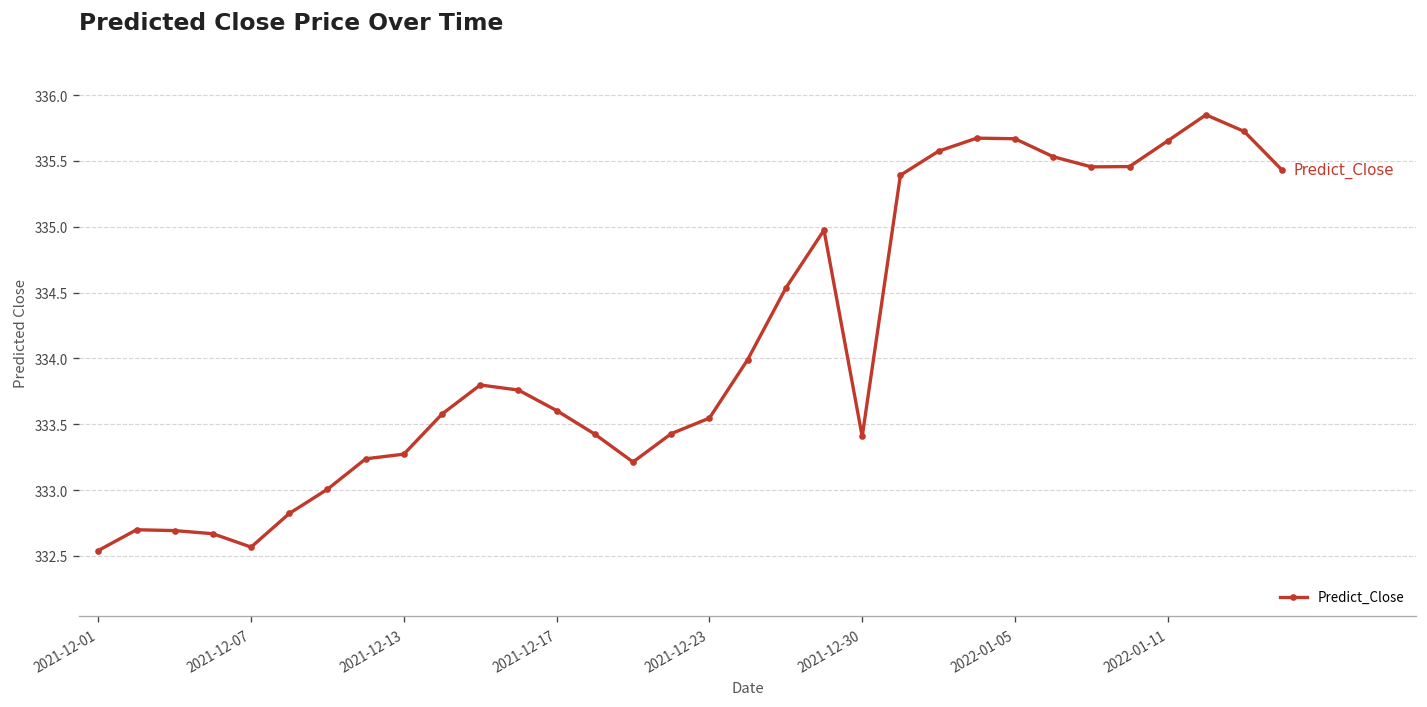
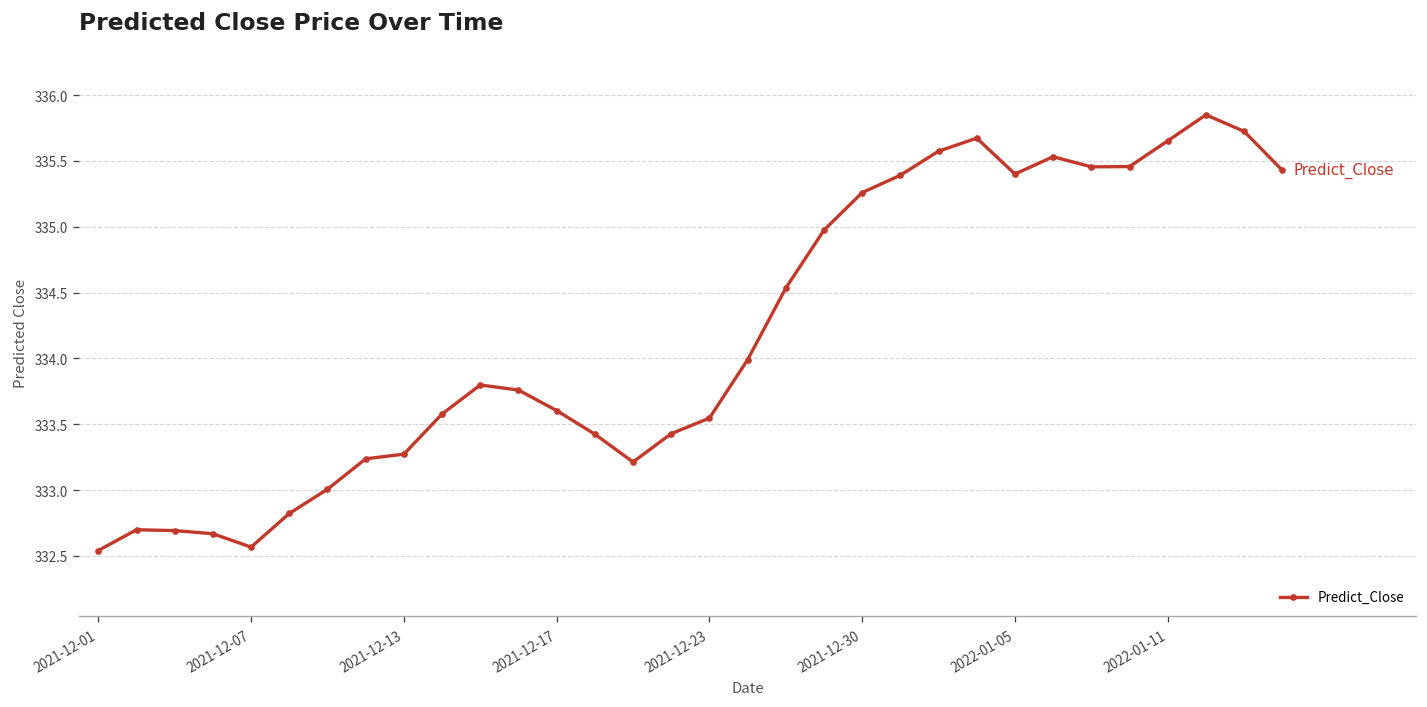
  {
    "2021-12-01": 332.54,
    "2021-12-07": 332.57,
    "2021-12-13": 333.27,
    "2021-12-17": 333.60,
    "2021-12-23": 333.55,
-   "2021-12-30": 333.41,
-   "2022-01-05": 335.67,
+   "2021-12-30": 335.26,
+   "2022-01-05": 335.40,
    "2022-01-11": 335.65
  }
